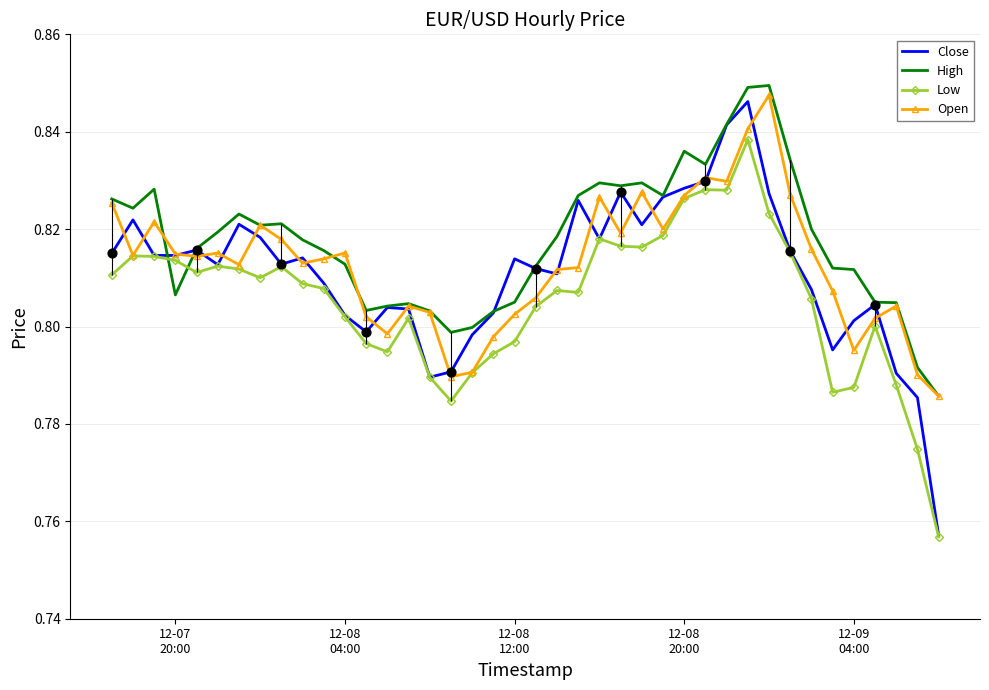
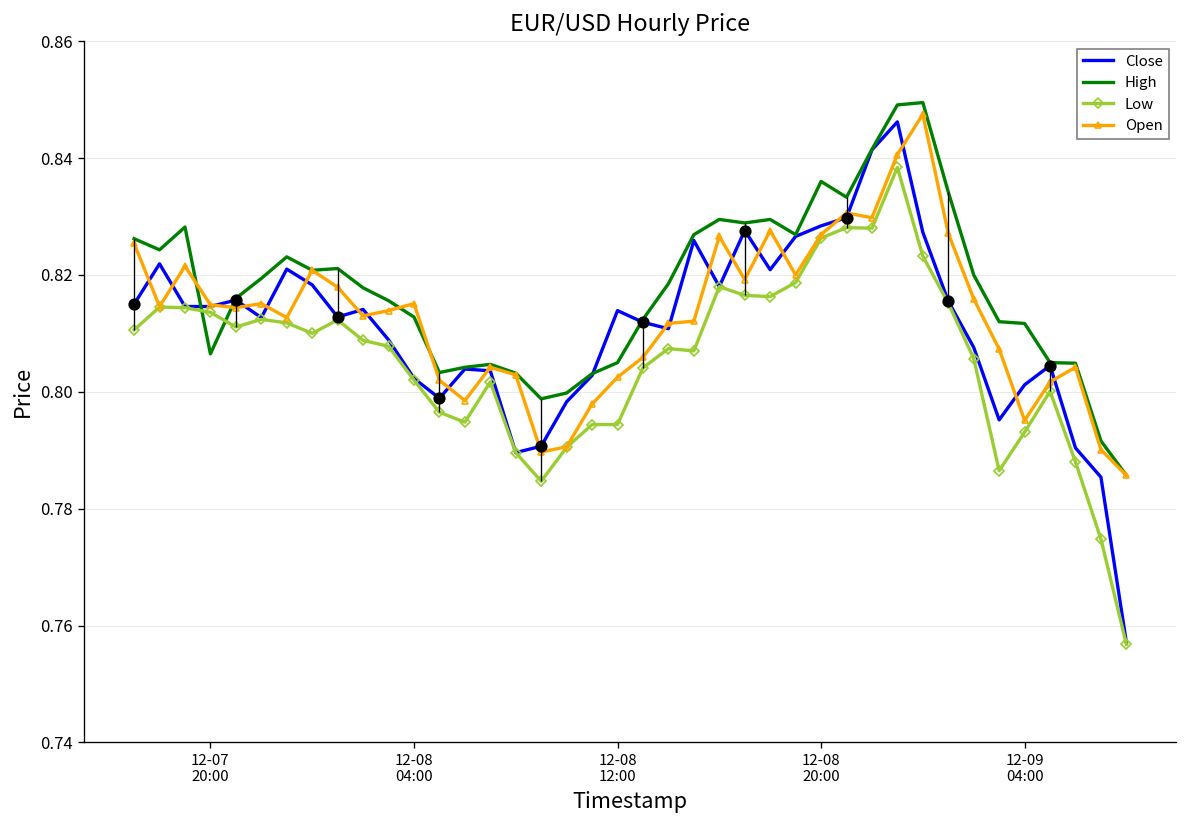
  {
    "Close": {
      "12-08 12:00": 0.814,
      "12-08 20:00": 0.828,
      "12-09 04:00": 0.801
    },
    "High": {
      "12-07 20:00": 0.807,
      "12-08 04:00": 0.813,
      "12-08 12:00": 0.805,
      "12-08 20:00": 0.836,
      "12-09 04:00": 0.812
    },
    "Low": {
      "12-07 20:00": 0.814,
-     "12-08 12:00": 0.797,
+     "12-08 12:00": 0.794,
      "12-08 20:00": 0.826,
-     "12-09 04:00": 0.788
+     "12-09 04:00": 0.793
    },
    "Open": {
      "12-08 04:00": 0.815,
      "12-08 12:00": 0.803,
      "12-08 20:00": 0.827,
      "12-09 04:00": 0.795
    }
  }
